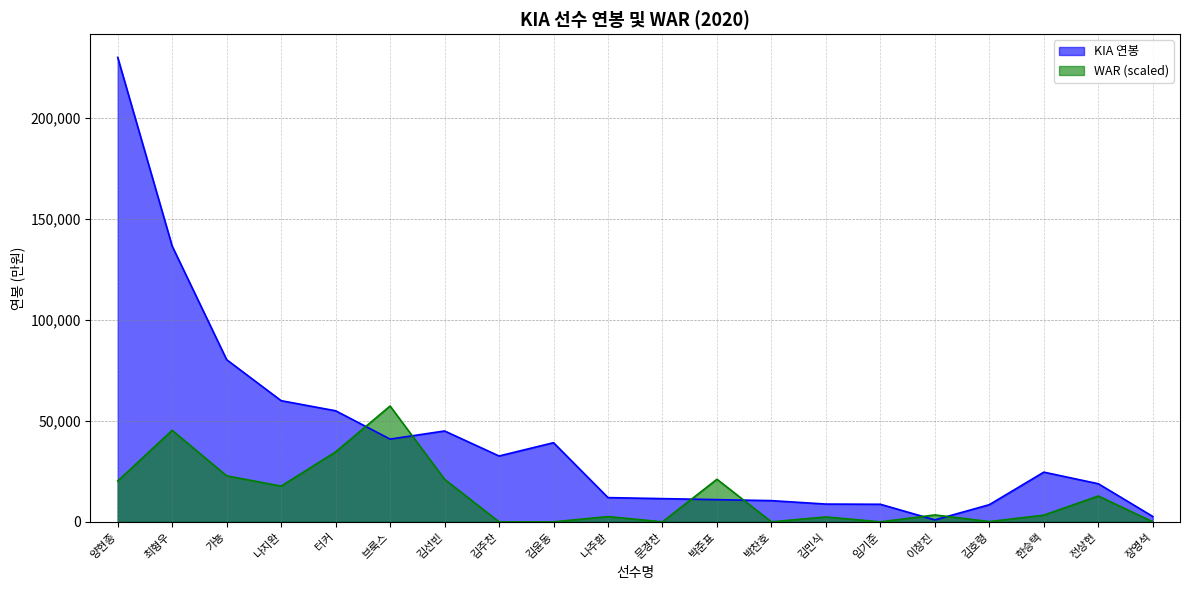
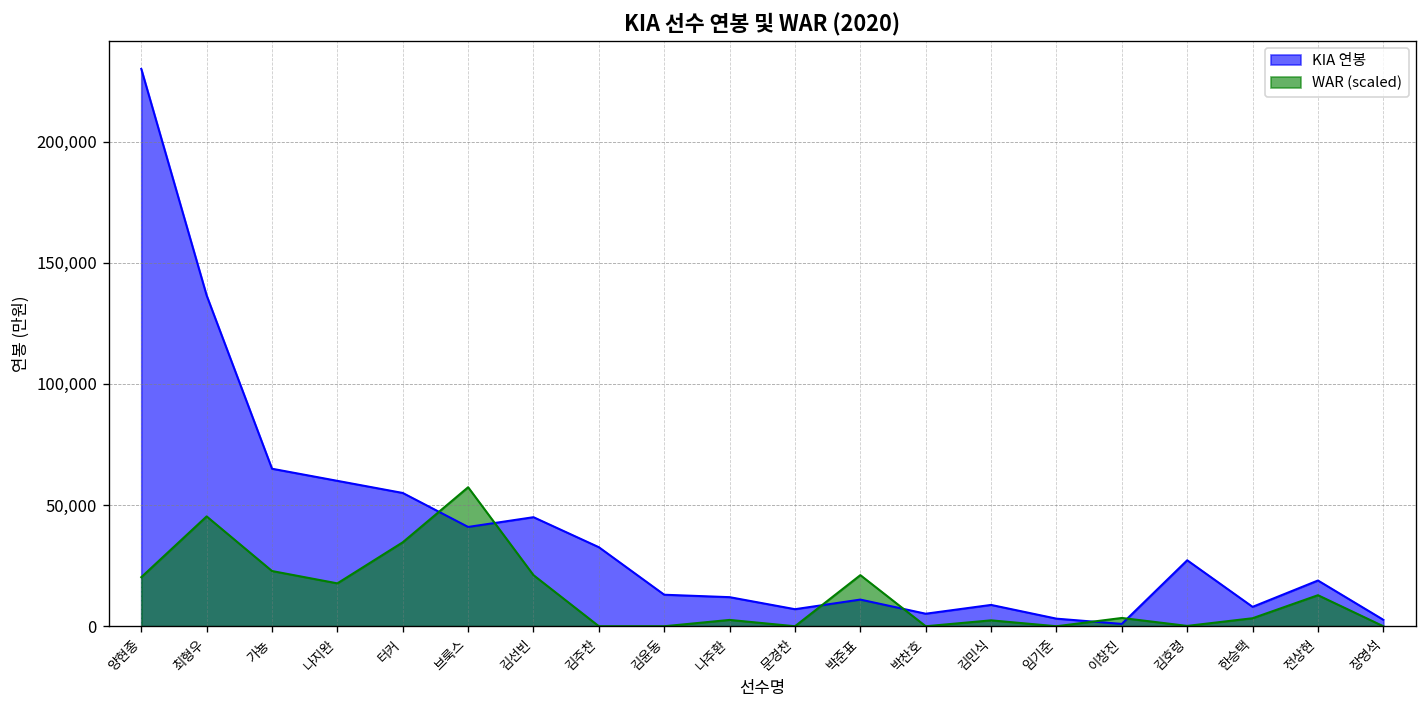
  {
    "KIA 연봉": {
      "양현종": "230,000",
      "최형우": "137,000",
-     "가뇽": "80,000",
+     "가뇽": "65,000",
      "나지완": "60,000",
      "터커": "55,000",
      "브룩스": "41,000",
      "김선빈": "45,000",
      "김주찬": "33,000",
-     "김윤동": "39,000",
+     "김윤동": "13,000",
      "나주환": "12,000",
-     "문경찬": "12,000",
+     "문경찬": "7,000",
      "박준표": "11,000",
-     "박찬호": "11,000",
+     "박찬호": "5,000",
      "김민식": "9,000",
-     "임기준": "9,000",
+     "임기준": "3,000",
      "이창진": "1,000",
-     "김호령": "9,000",
-     "한승택": "25,000",
+     "김호령": "27,000",
+     "한승택": "8,000",
      "전상현": "19,000",
      "장영석": "3,000"
    },
    "WAR (scaled)": {
      "양현종": "20,000",
      "최형우": "45,000",
      "가뇽": "23,000",
      "나지완": "18,000",
      "터커": "35,000",
      "브룩스": "57,000",
      "김선빈": "21,000",
      "김주찬": "0",
      "김윤동": "0",
      "나주환": "3,000",
      "문경찬": "0",
      "박준표": "21,000",
      "박찬호": "0",
      "김민식": "2,000",
      "임기준": "0",
      "이창진": "3,000",
      "김호령": "0",
      "한승택": "3,000",
      "전상현": "13,000",
      "장영석": "0"
    }
  }
